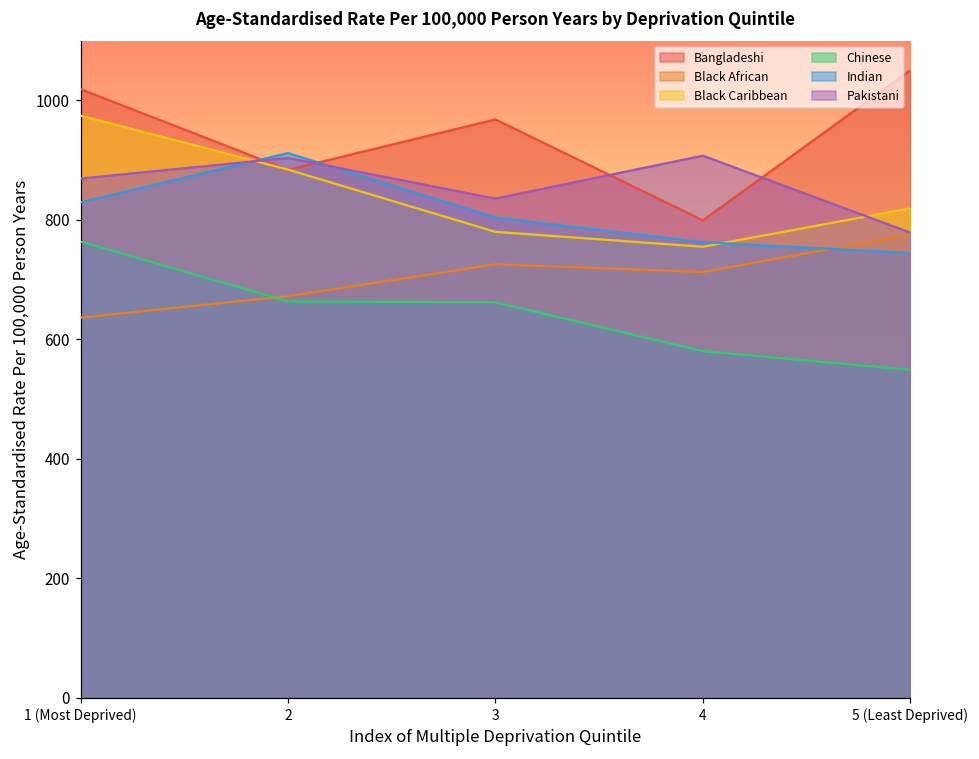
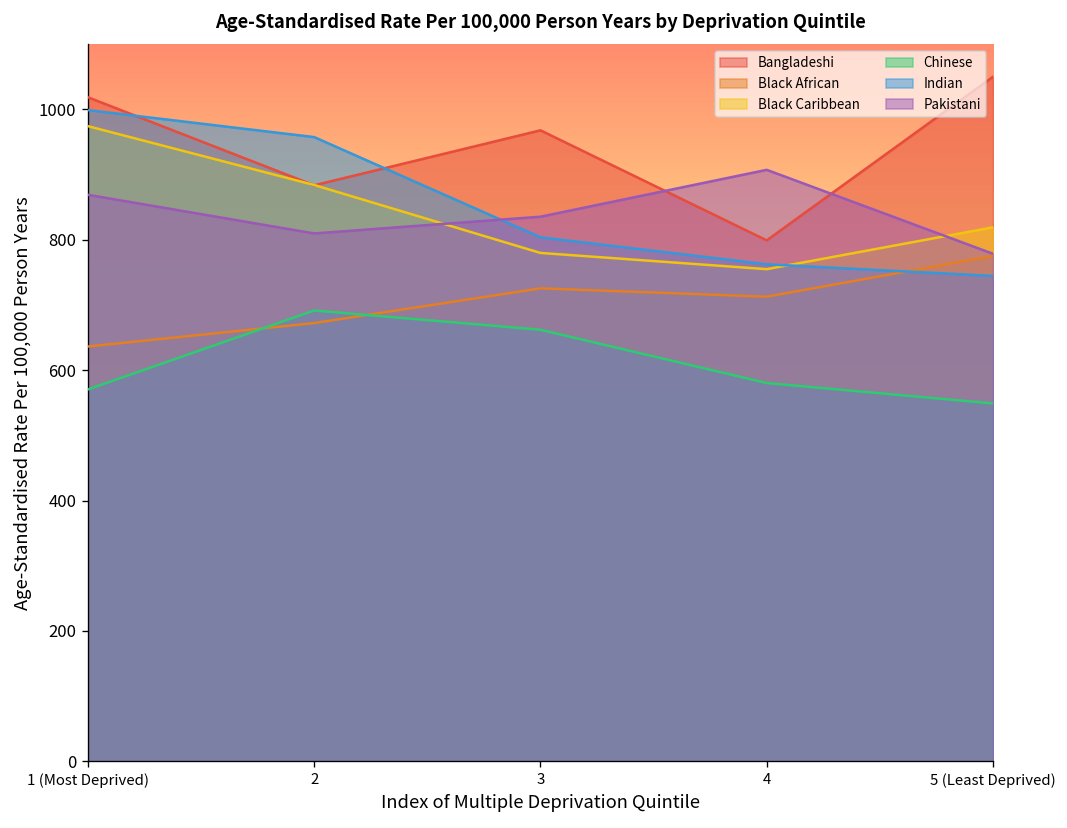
  {
    "Chinese": {
-     "1 (Most Deprived)": 760,
-     "2": 660,
+     "1 (Most Deprived)": 570,
+     "2": 690,
      "3": 660,
      "4": 580,
      "5 (Least Deprived)": 550
    },
    "Indian": {
-     "1 (Most Deprived)": 830,
-     "2": 910,
+     "1 (Most Deprived)": 1000,
+     "2": 960,
      "3": 800,
      "4": 760,
      "5 (Least Deprived)": 740
    },
    "Pakistani": {
      "1 (Most Deprived)": 870,
-     "2": 900,
+     "2": 810,
      "3": 840,
      "4": 910
    }
  }
